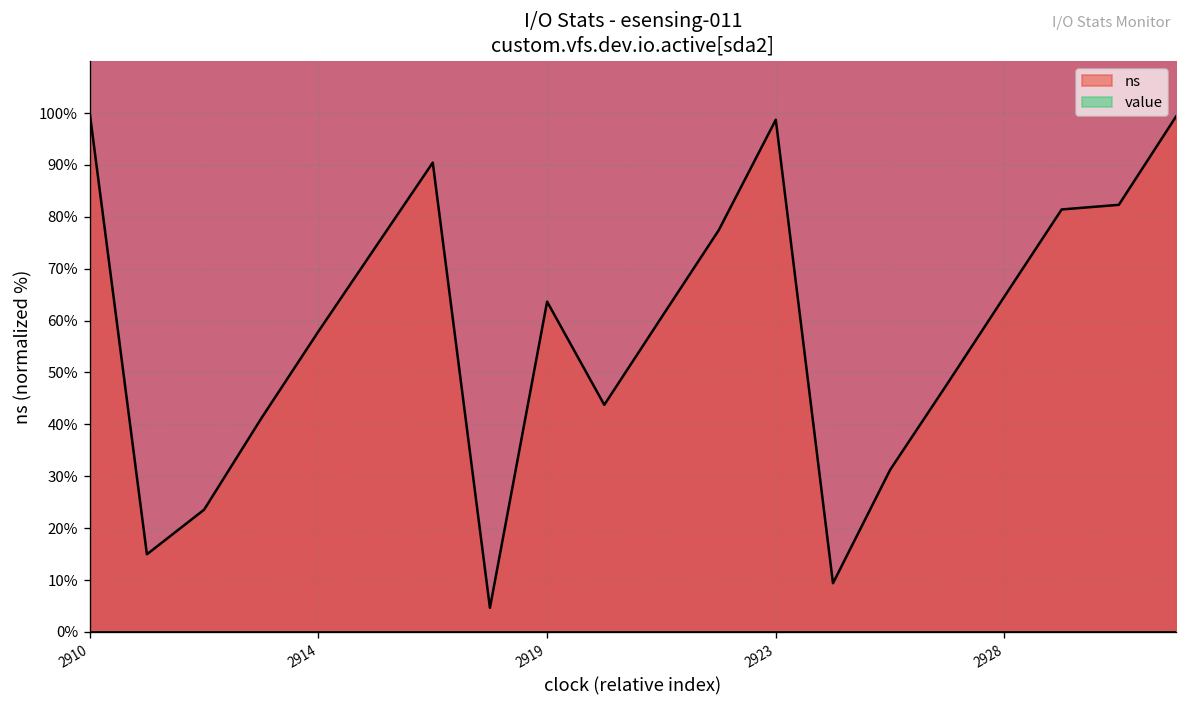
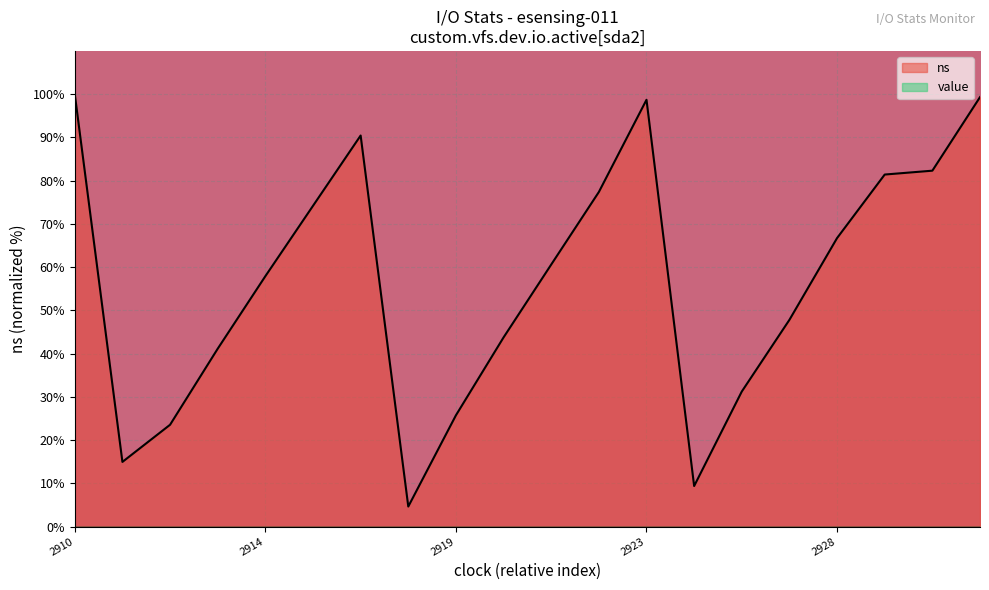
  {
    "ns": {
      "2910": "100%",
      "2914": "58%",
-     "2919": "64%",
+     "2919": "26%",
      "2923": "99%",
-     "2928": "65%"
+     "2928": "67%"
    },
    "value": {
      "2910": "0%",
      "2914": "0%",
      "2919": "0%",
      "2923": "0%",
      "2928": "0%"
    }
  }
